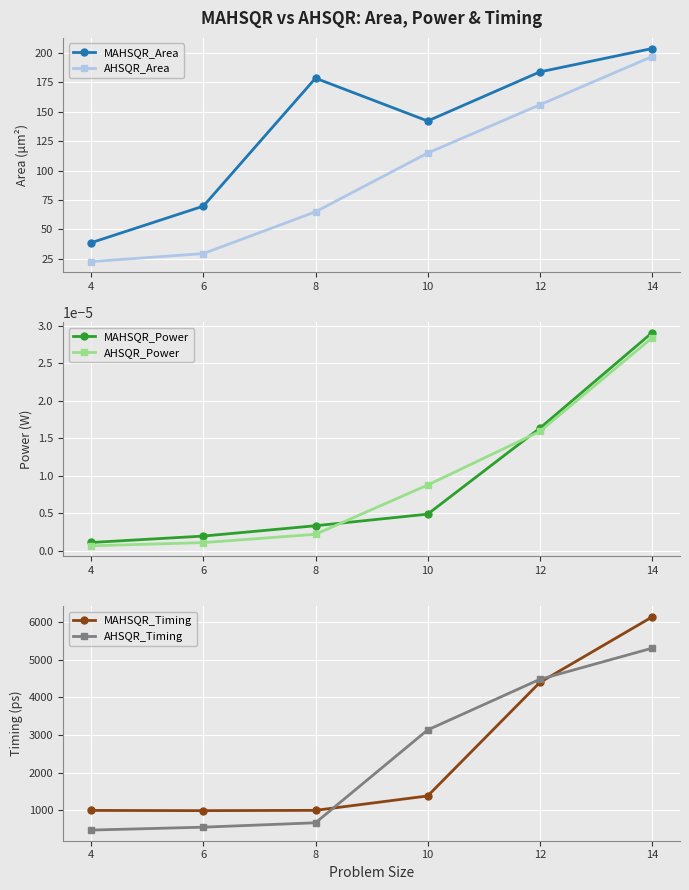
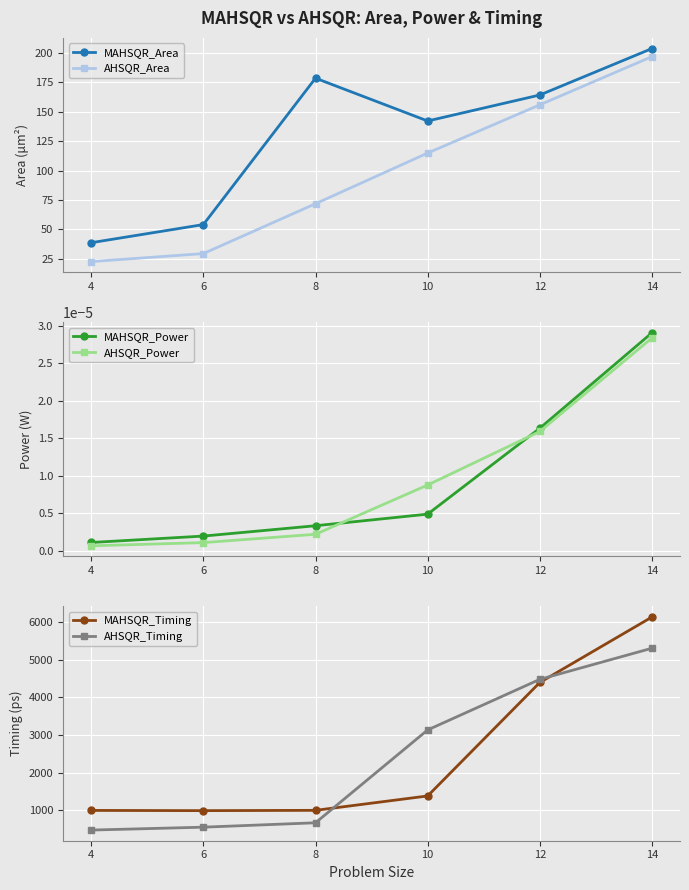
  {
    "MAHSQR vs AHSQR: Area, Power & Timing": {
      "MAHSQR_Area": {
        "4": 39,
-       "6": 70,
+       "6": 54,
        "8": 179,
        "10": 142,
-       "12": 184,
+       "12": 164,
        "14": 204
      },
      "AHSQR_Area": {
        "4": 23,
        "6": 29,
-       "8": 65,
+       "8": 72,
        "10": 115,
        "12": 156,
        "14": 197
      }
    }
  }
